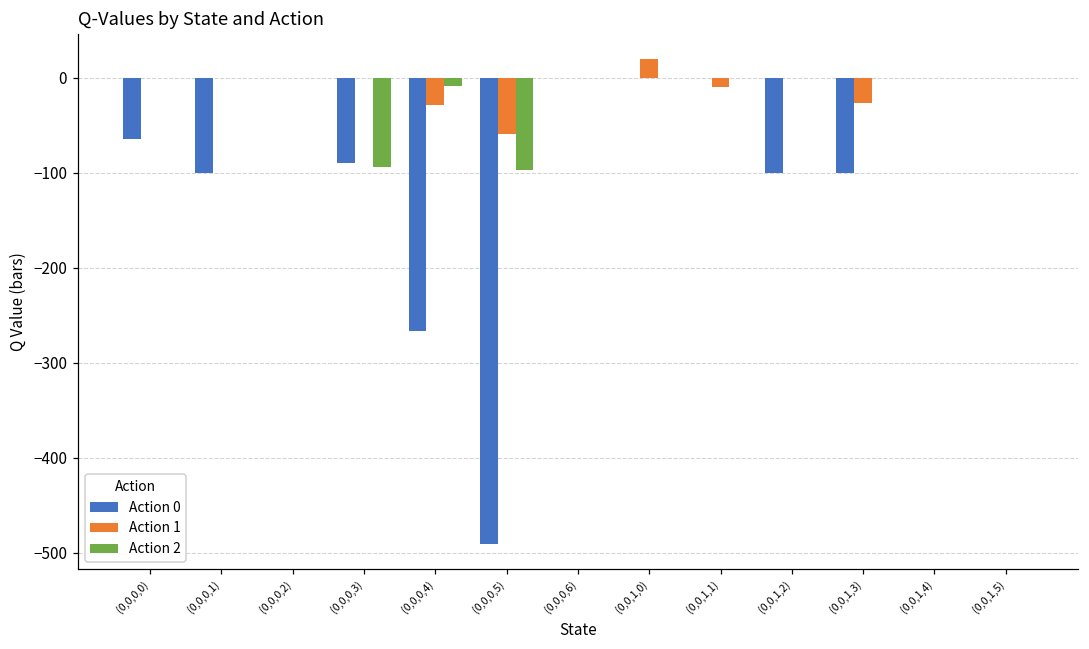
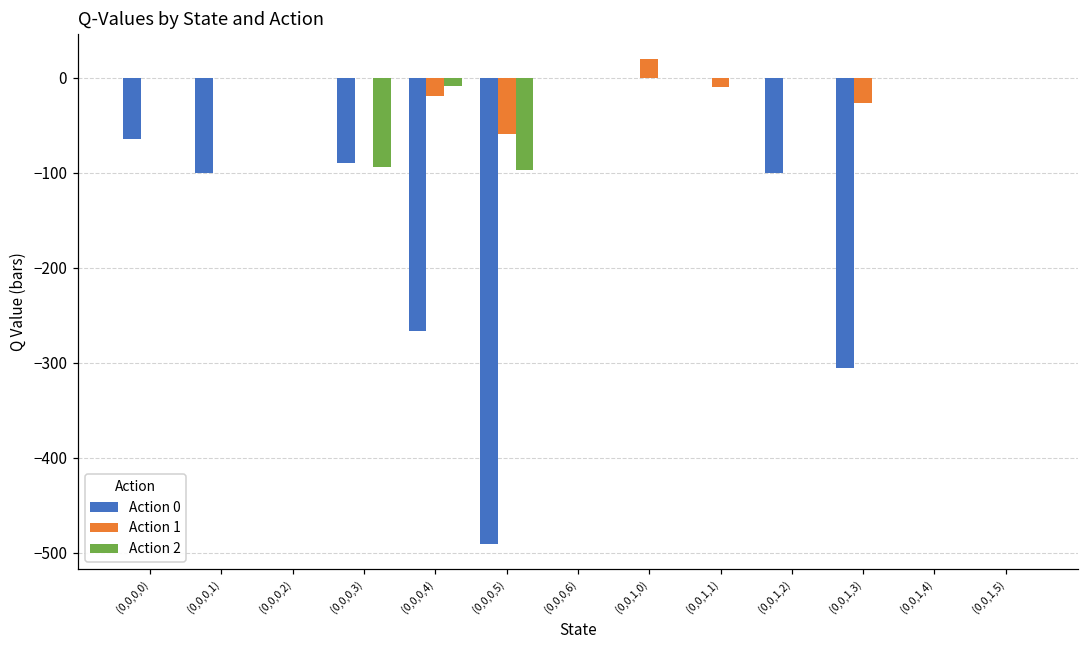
  {
    "Action 0": {
      "(0,0,0,0)": -60,
      "(0,0,0,1)": -100,
      "(0,0,0,2)": 0,
      "(0,0,0,3)": -90,
      "(0,0,0,4)": -270,
      "(0,0,0,5)": -490,
      "(0,0,0,6)": 0,
      "(0,0,1,0)": 0,
      "(0,0,1,1)": 0,
      "(0,0,1,2)": -100,
-     "(0,0,1,3)": -100,
+     "(0,0,1,3)": -310,
      "(0,0,1,4)": 0,
      "(0,0,1,5)": 0
    },
    "Action 1": {
      "(0,0,0,0)": 0,
      "(0,0,0,1)": 0,
      "(0,0,0,2)": 0,
      "(0,0,0,3)": 0,
-     "(0,0,0,4)": -30,
+     "(0,0,0,4)": -20,
      "(0,0,0,5)": -60,
      "(0,0,0,6)": 0,
      "(0,0,1,0)": 20,
      "(0,0,1,1)": -10,
      "(0,0,1,2)": 0,
      "(0,0,1,3)": -30,
      "(0,0,1,4)": 0,
      "(0,0,1,5)": 0
    },
    "Action 2": {
      "(0,0,0,0)": 0,
      "(0,0,0,1)": 0,
      "(0,0,0,2)": 0,
      "(0,0,0,3)": -90,
      "(0,0,0,4)": -10,
      "(0,0,0,5)": -100,
      "(0,0,0,6)": 0,
      "(0,0,1,0)": 0,
      "(0,0,1,1)": 0,
      "(0,0,1,2)": 0,
      "(0,0,1,3)": 0,
      "(0,0,1,4)": 0,
      "(0,0,1,5)": 0
    }
  }
